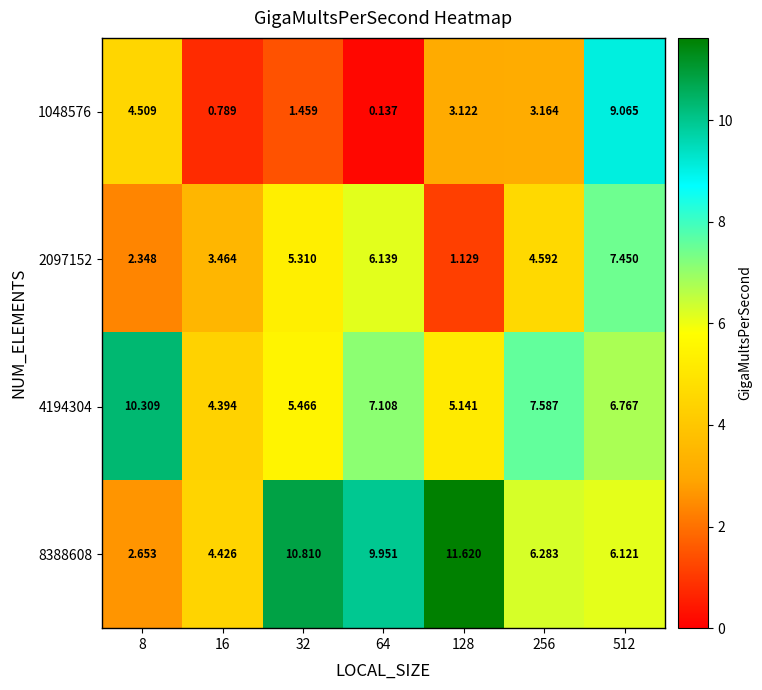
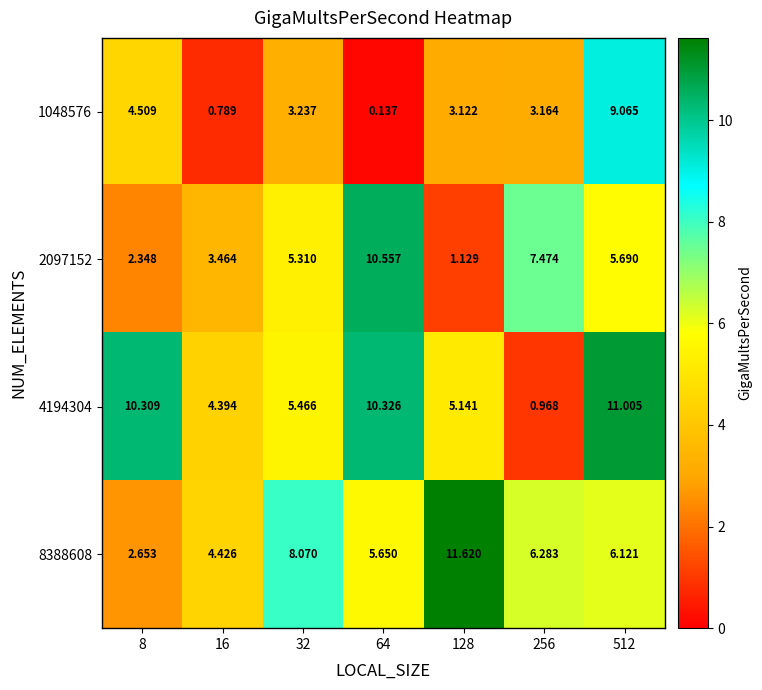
  {
    "1048576": {
      "8": 4.509,
      "16": 0.789,
-     "32": 1.459,
+     "32": 3.237,
      "64": 0.137,
      "128": 3.122,
      "256": 3.164,
      "512": 9.065
    },
    "2097152": {
      "8": 2.348,
      "16": 3.464,
      "32": 5.310,
-     "64": 6.139,
+     "64": 10.557,
      "128": 1.129,
-     "256": 4.592,
-     "512": 7.450
+     "256": 7.474,
+     "512": 5.690
    },
    "4194304": {
      "8": 10.309,
      "16": 4.394,
      "32": 5.466,
-     "64": 7.108,
+     "64": 10.326,
      "128": 5.141,
-     "256": 7.587,
-     "512": 6.767
+     "256": 0.968,
+     "512": 11.005
    },
    "8388608": {
      "8": 2.653,
      "16": 4.426,
-     "32": 10.810,
-     "64": 9.951,
+     "32": 8.070,
+     "64": 5.650,
      "128": 11.620,
      "256": 6.283,
      "512": 6.121
    }
  }
